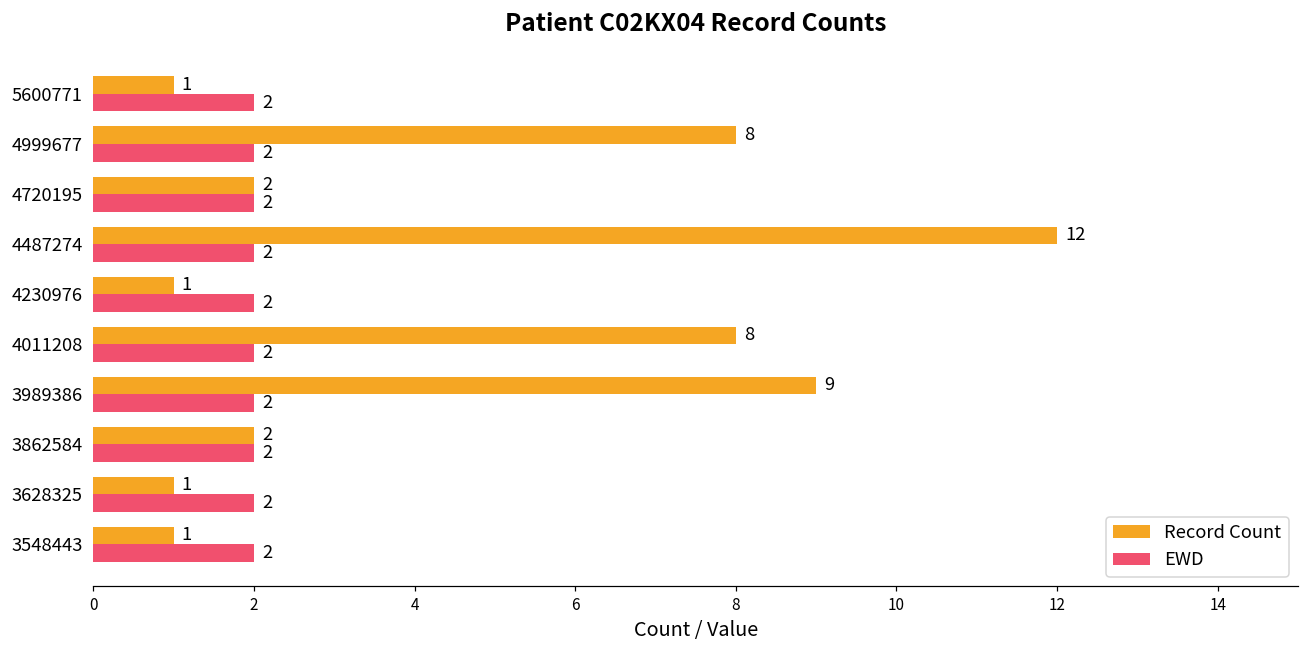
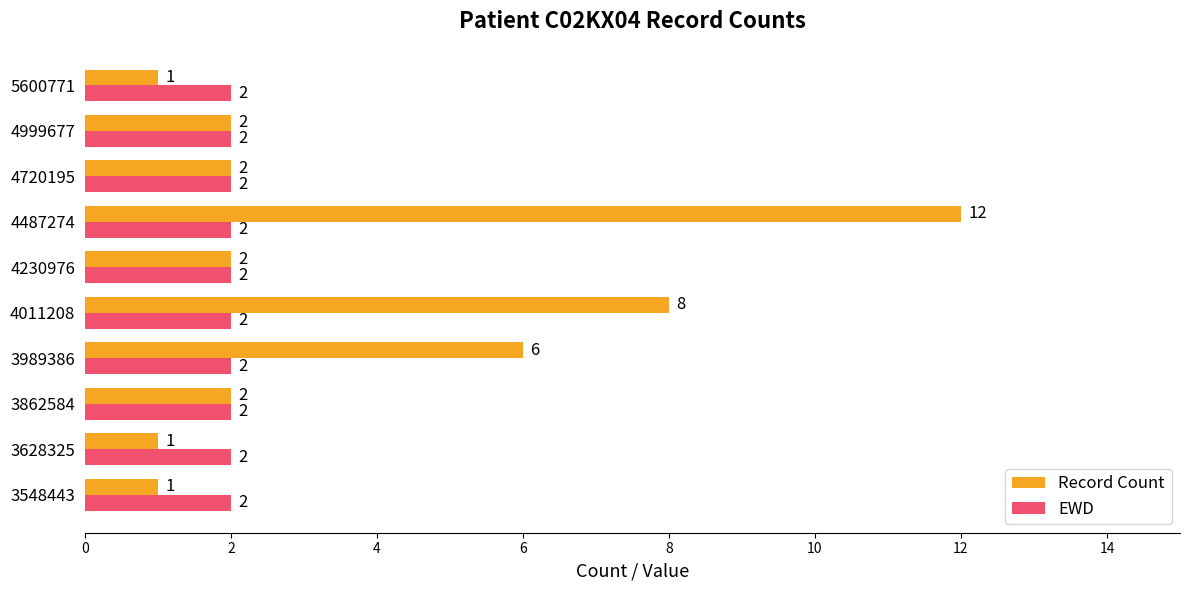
  {
    "Record Count": {
      "5600771": 1,
-     "4999677": 8,
+     "4999677": 2,
      "4720195": 2,
      "4487274": 12,
-     "4230976": 1,
+     "4230976": 2,
      "4011208": 8,
-     "3989386": 9,
+     "3989386": 6,
      "3862584": 2,
      "3628325": 1,
      "3548443": 1
    },
    "EWD": {
      "5600771": 2,
      "4999677": 2,
      "4720195": 2,
      "4487274": 2,
      "4230976": 2,
      "4011208": 2,
      "3989386": 2,
      "3862584": 2,
      "3628325": 2,
      "3548443": 2
    }
  }
